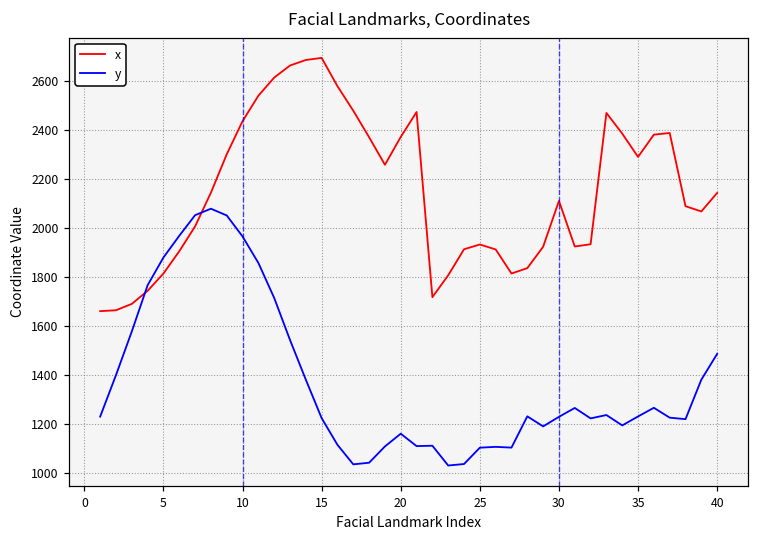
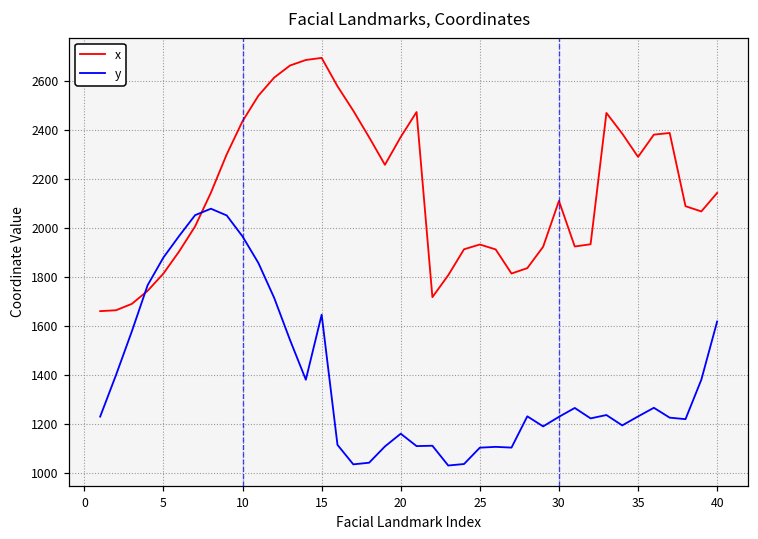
  {
    "x": {
      "5": 1810,
      "10": 2440,
      "15": 2690,
      "20": 2370,
      "25": 1930,
      "30": 2110,
      "35": 2290,
      "40": 2140
    },
    "y": {
      "5": 1880,
      "10": 1970,
-     "15": 1230,
+     "15": 1650,
      "20": 1160,
      "25": 1100,
      "30": 1230,
      "35": 1230,
-     "40": 1490
+     "40": 1620
    }
  }
